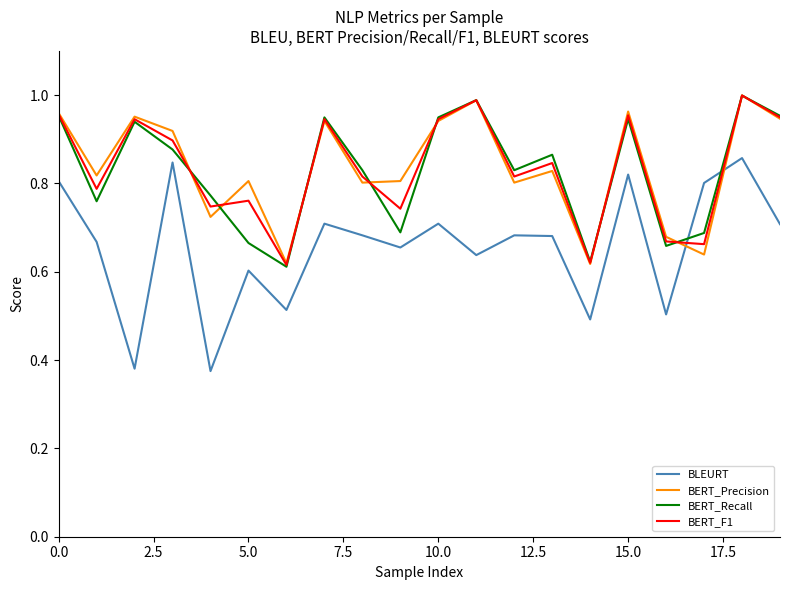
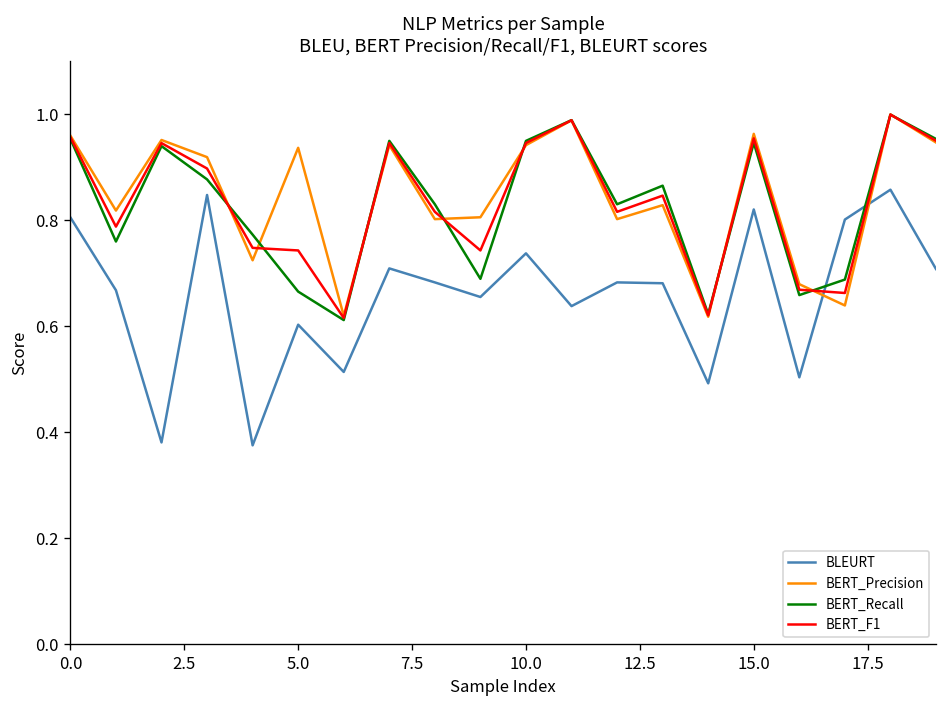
  {
    "BLEURT": {
      "0.0": 0.81,
      "5.0": 0.60,
-     "10.0": 0.71,
+     "10.0": 0.74,
      "15.0": 0.82
    },
    "BERT_Precision": {
-     "5.0": 0.81,
+     "5.0": 0.94,
      "15.0": 0.96
    },
    "BERT_Recall": {
      "5.0": 0.67,
      "15.0": 0.95
    },
    "BERT_F1": {
-     "5.0": 0.76,
+     "5.0": 0.74,
      "15.0": 0.95
    }
  }
